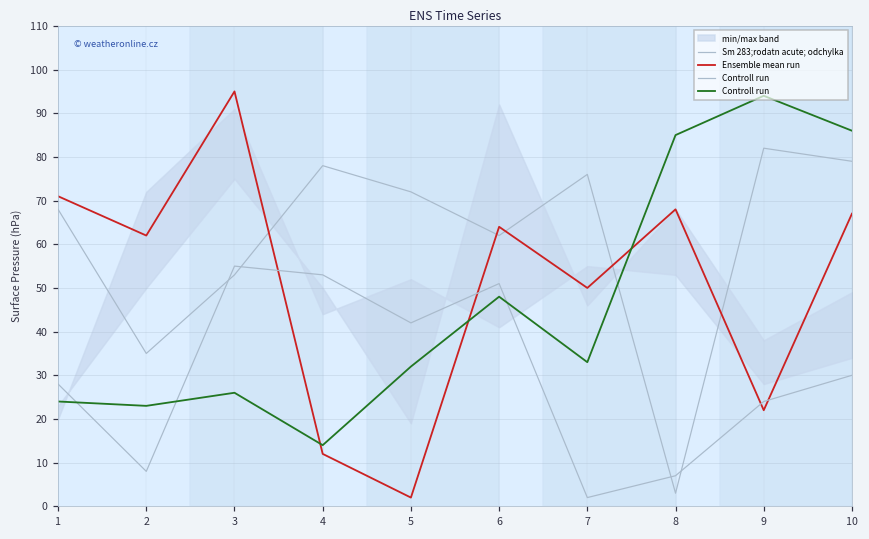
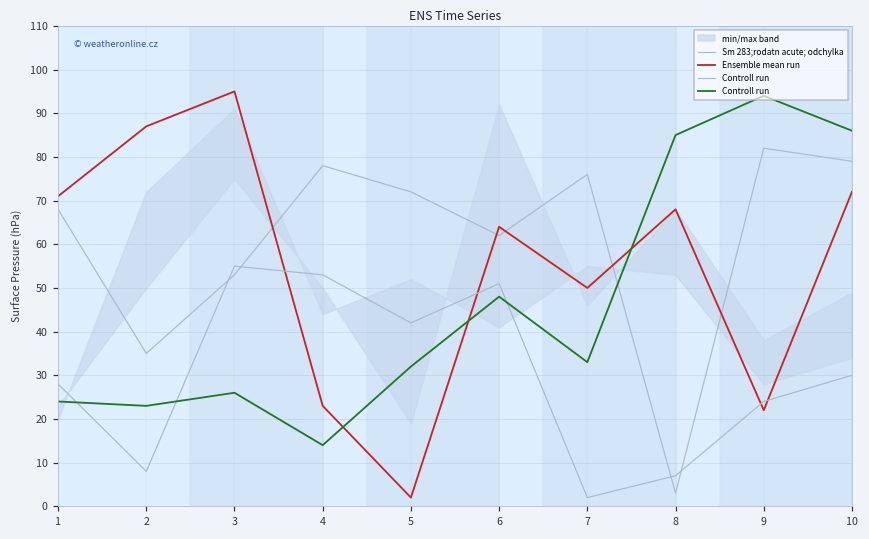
  {
    "Ensemble mean run": {
      "1": 71,
-     "2": 62,
+     "2": 87,
      "3": 95,
-     "4": 12,
+     "4": 23,
      "5": 2,
      "6": 64,
      "7": 50,
      "9": 22,
-     "10": 67
+     "10": 72
    }
  }
